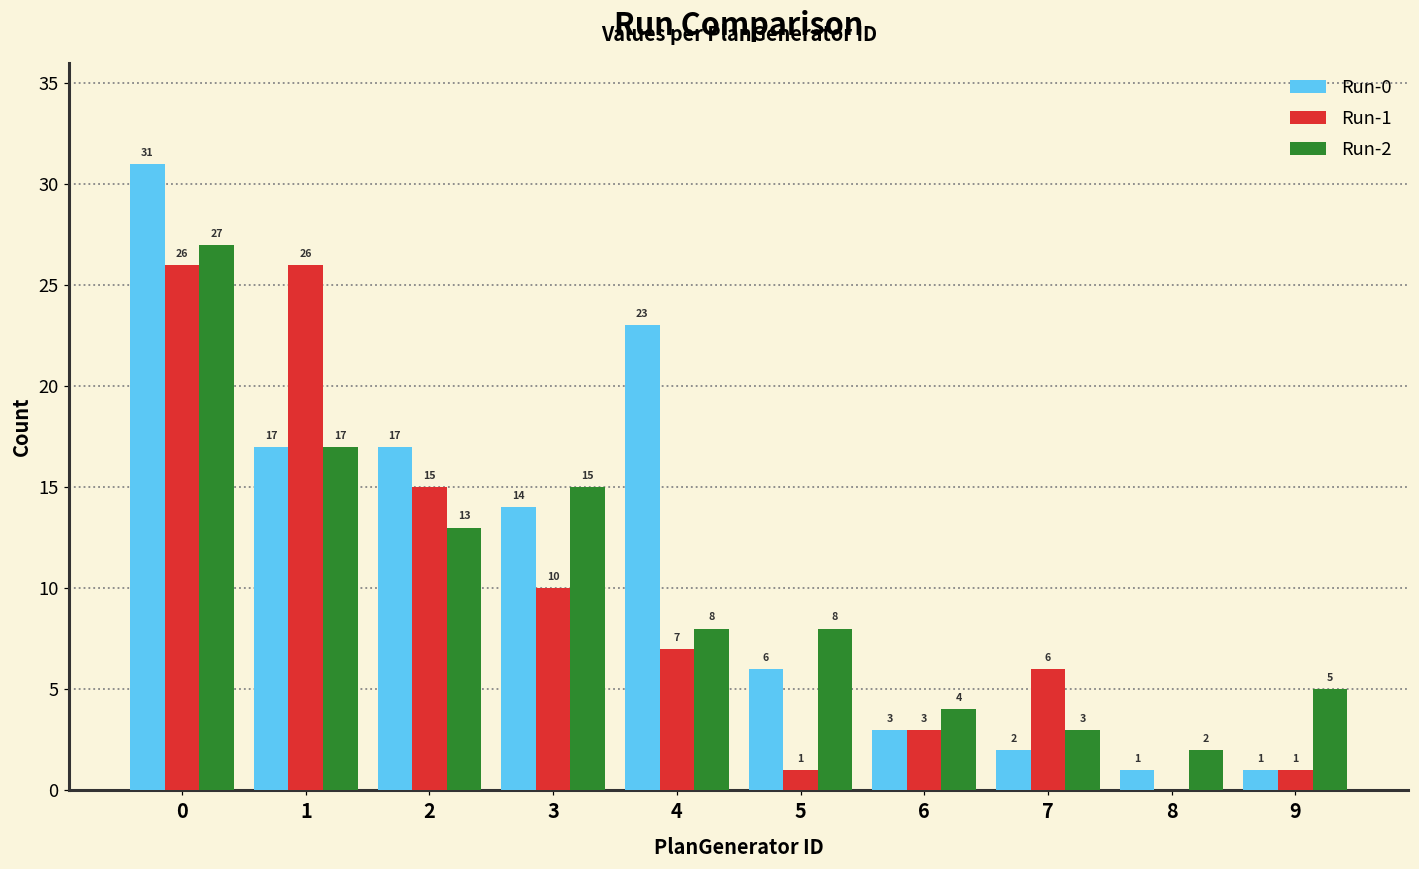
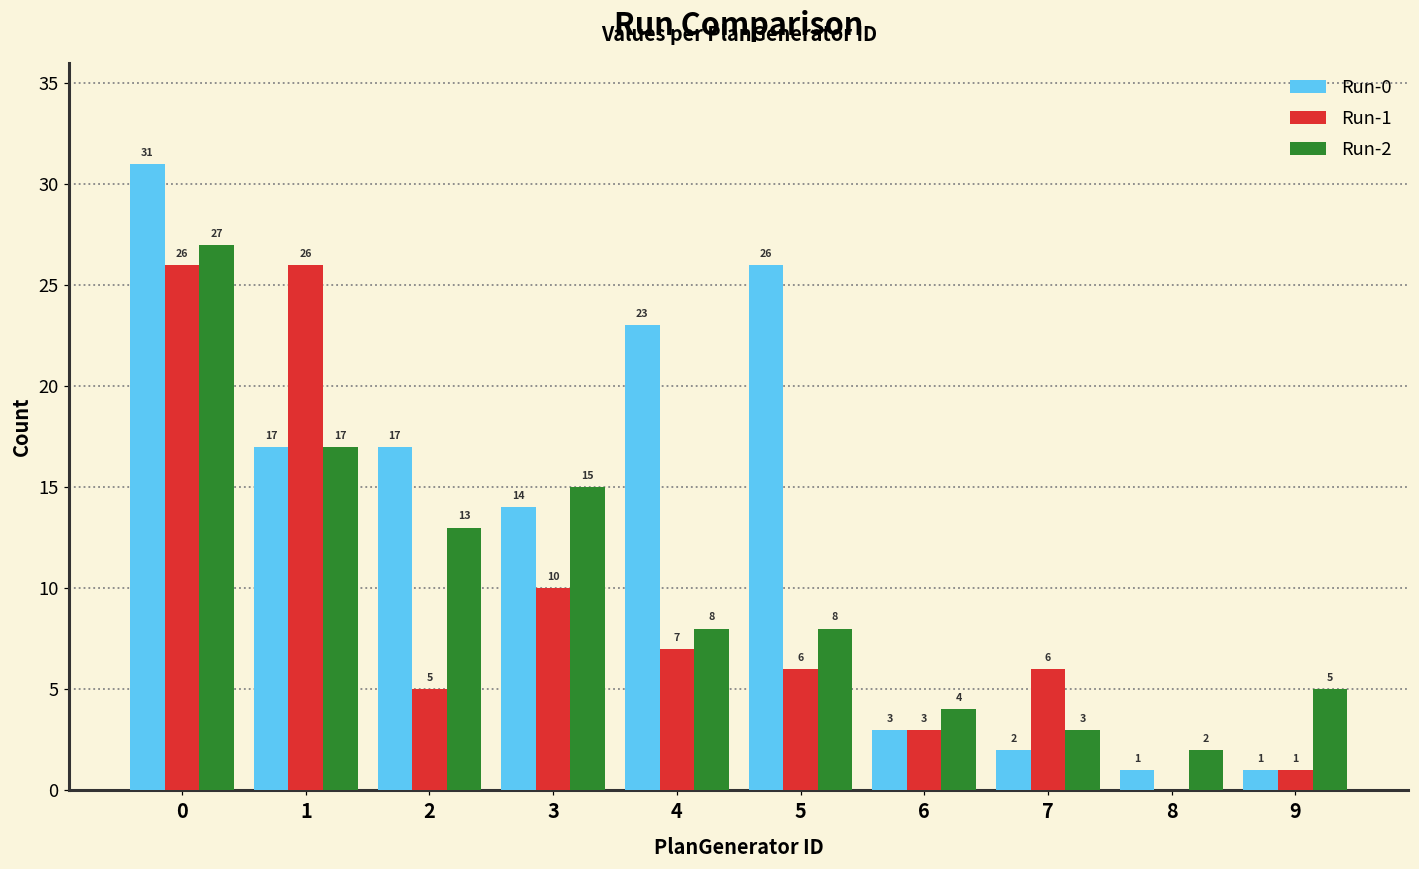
  {
    "Run-0": {
      "0": 31,
      "1": 17,
      "2": 17,
      "3": 14,
      "4": 23,
-     "5": 6,
+     "5": 26,
      "6": 3,
      "7": 2,
      "8": 1,
      "9": 1
    },
    "Run-1": {
      "0": 26,
      "1": 26,
-     "2": 15,
+     "2": 5,
      "3": 10,
      "4": 7,
-     "5": 1,
+     "5": 6,
      "6": 3,
      "7": 6,
      "9": 1
    },
    "Run-2": {
      "0": 27,
      "1": 17,
      "2": 13,
      "3": 15,
      "4": 8,
      "5": 8,
      "6": 4,
      "7": 3,
      "8": 2,
      "9": 5
    }
  }
